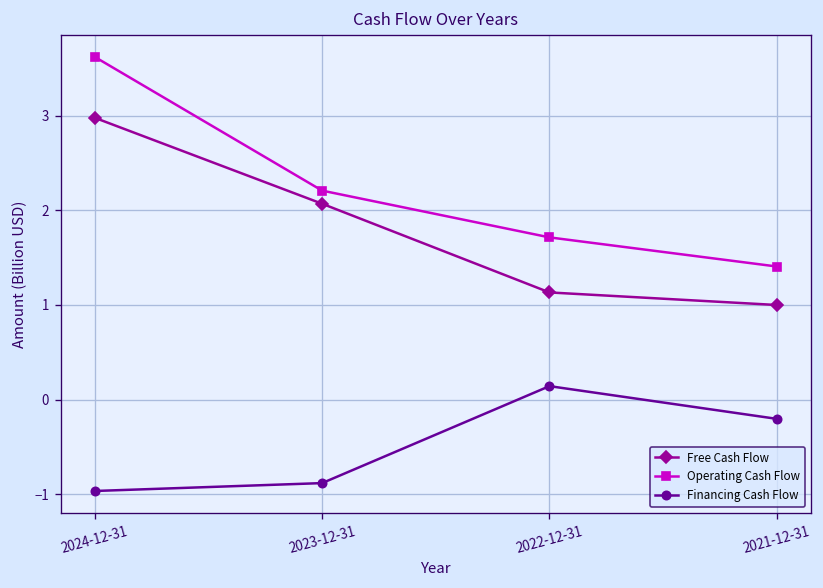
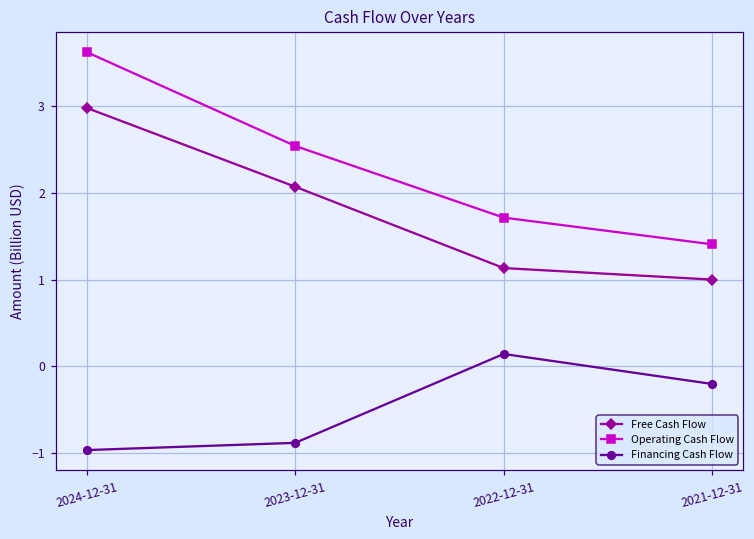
  {
    "Operating Cash Flow": {
      "2024-12-31": 3.6,
-     "2023-12-31": 2.2,
+     "2023-12-31": 2.5,
      "2022-12-31": 1.7,
      "2021-12-31": 1.4
    }
  }
